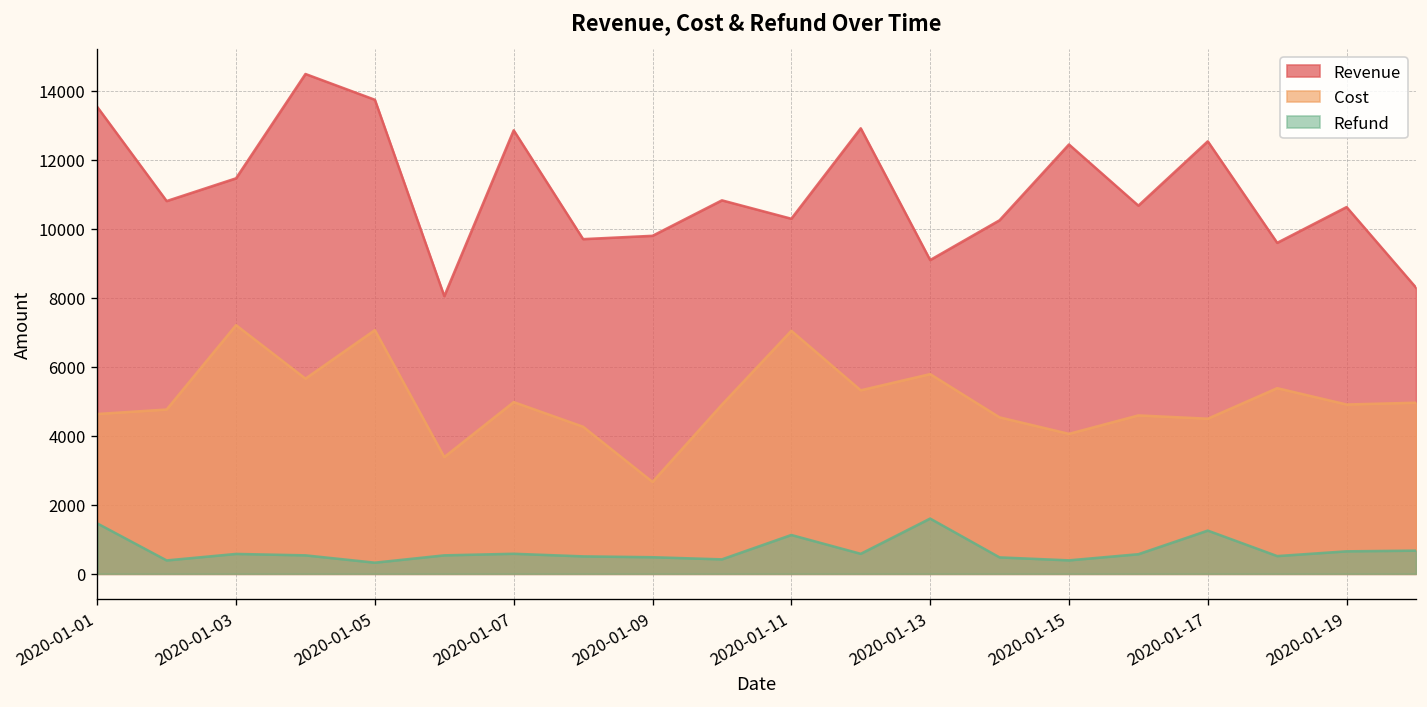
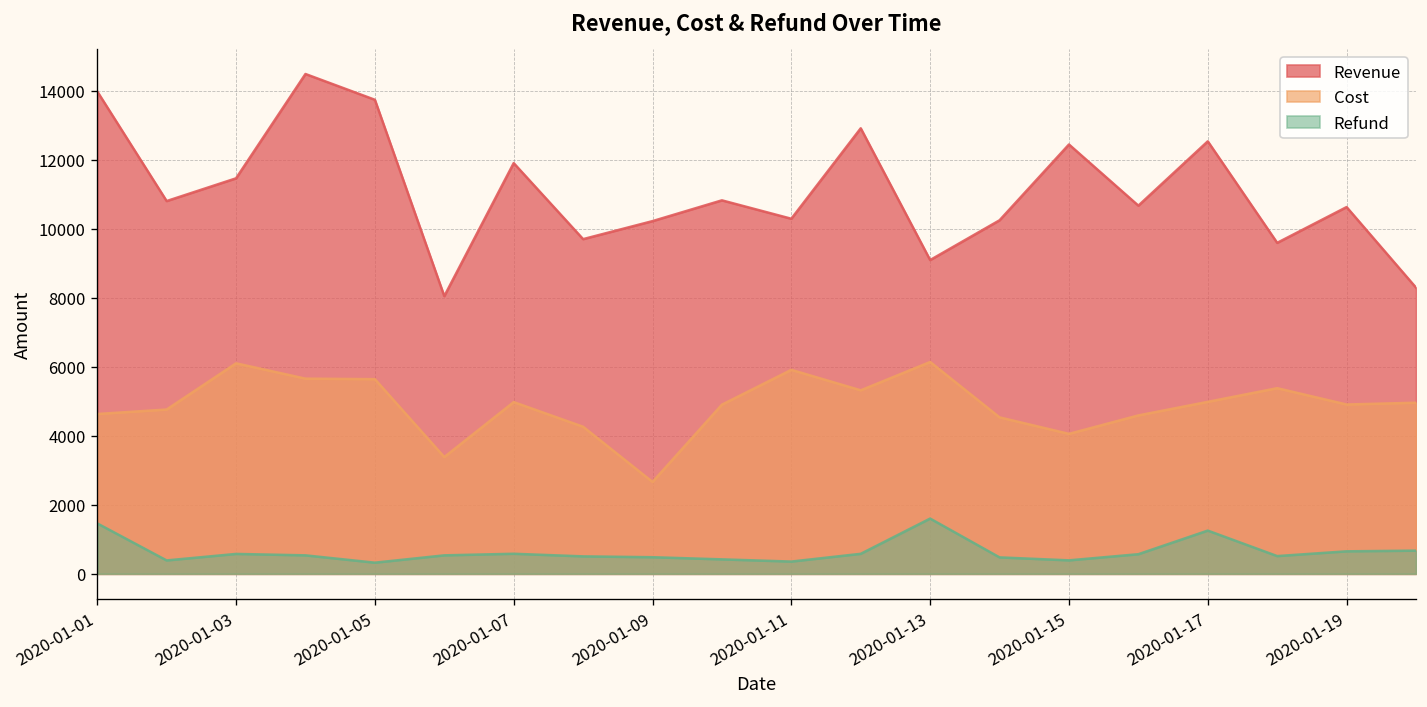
  {
    "Revenue": {
-     "2020-01-01": 13500,
+     "2020-01-01": 14000,
      "2020-01-03": 11500,
      "2020-01-05": 13700,
-     "2020-01-07": 12900,
-     "2020-01-09": 9800,
+     "2020-01-07": 11900,
+     "2020-01-09": 10200,
      "2020-01-11": 10300,
      "2020-01-13": 9100,
      "2020-01-15": 12400,
      "2020-01-17": 12500,
      "2020-01-19": 10600
    },
    "Cost": {
      "2020-01-01": 4600,
-     "2020-01-03": 7200,
-     "2020-01-05": 7100,
+     "2020-01-03": 6100,
+     "2020-01-05": 5600,
      "2020-01-07": 5000,
      "2020-01-09": 2700,
-     "2020-01-11": 7000,
-     "2020-01-13": 5800,
+     "2020-01-11": 5900,
+     "2020-01-13": 6100,
      "2020-01-15": 4100,
-     "2020-01-17": 4500,
+     "2020-01-17": 5000,
      "2020-01-19": 4900
    },
    "Refund": {
      "2020-01-01": 1500,
      "2020-01-03": 600,
      "2020-01-05": 300,
      "2020-01-07": 600,
      "2020-01-09": 500,
-     "2020-01-11": 1100,
+     "2020-01-11": 400,
      "2020-01-13": 1600,
      "2020-01-15": 400,
      "2020-01-17": 1300,
      "2020-01-19": 700
    }
  }
